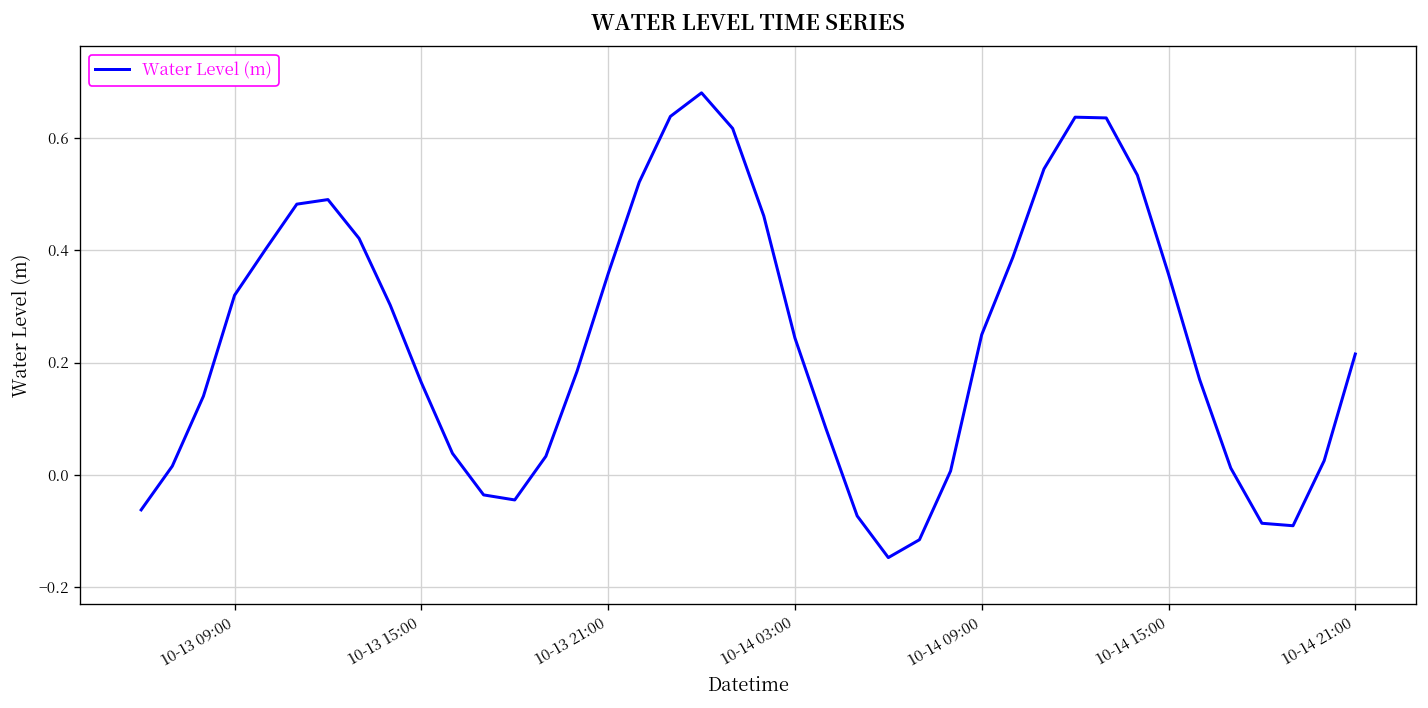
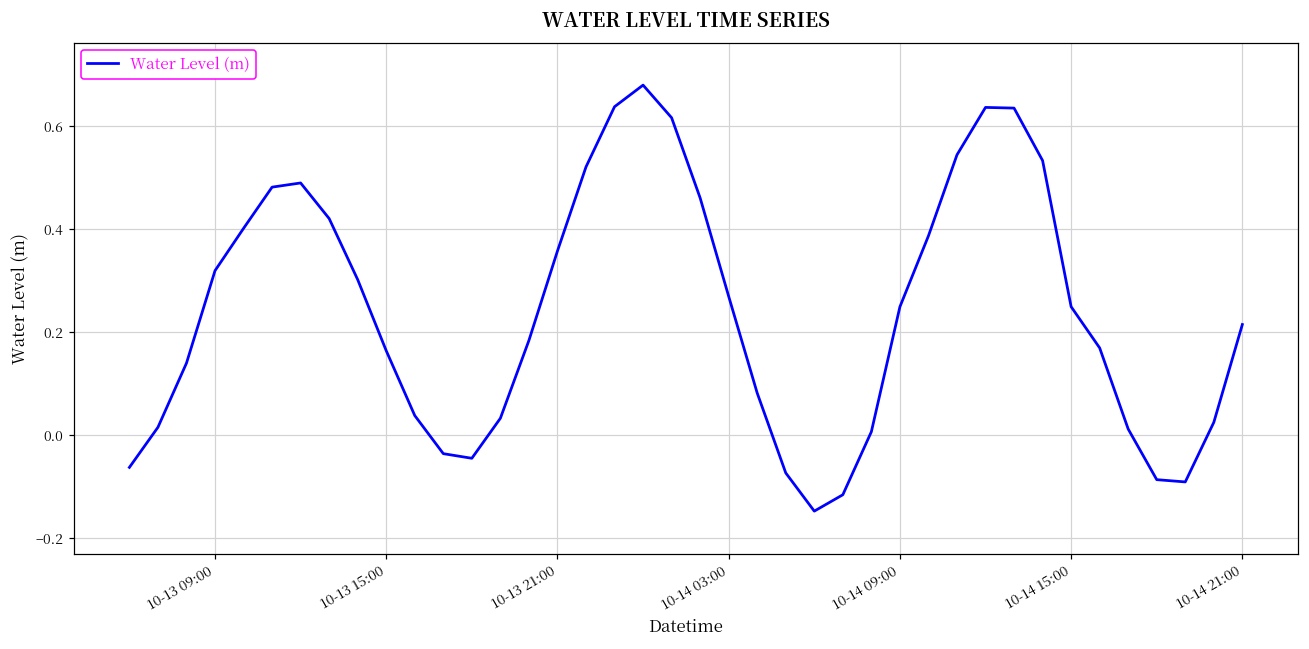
  {
    "10-13 09:00": 0.32,
    "10-13 15:00": 0.16,
    "10-13 21:00": 0.36,
-   "10-14 03:00": 0.24,
+   "10-14 03:00": 0.27,
    "10-14 09:00": 0.25,
-   "10-14 15:00": 0.36,
+   "10-14 15:00": 0.25,
    "10-14 21:00": 0.22
  }
